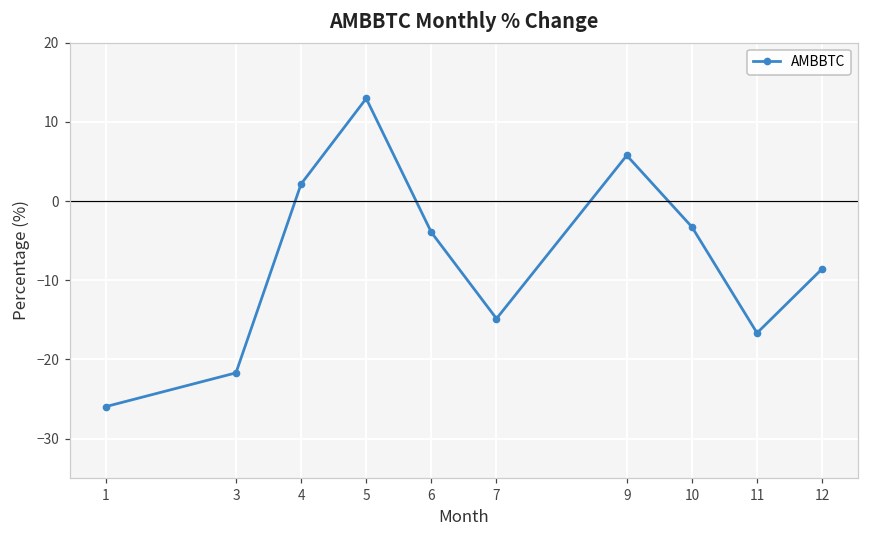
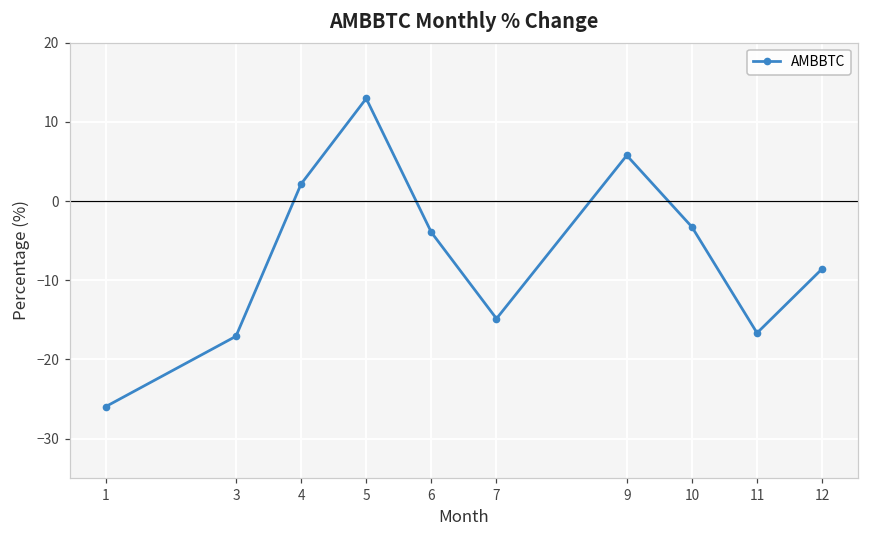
  {
    "1": -26,
-   "3": -22,
+   "3": -17,
    "4": 2,
    "5": 13,
    "6": -4,
    "7": -15,
    "9": 6,
    "10": -3,
    "11": -17,
    "12": -9
  }
